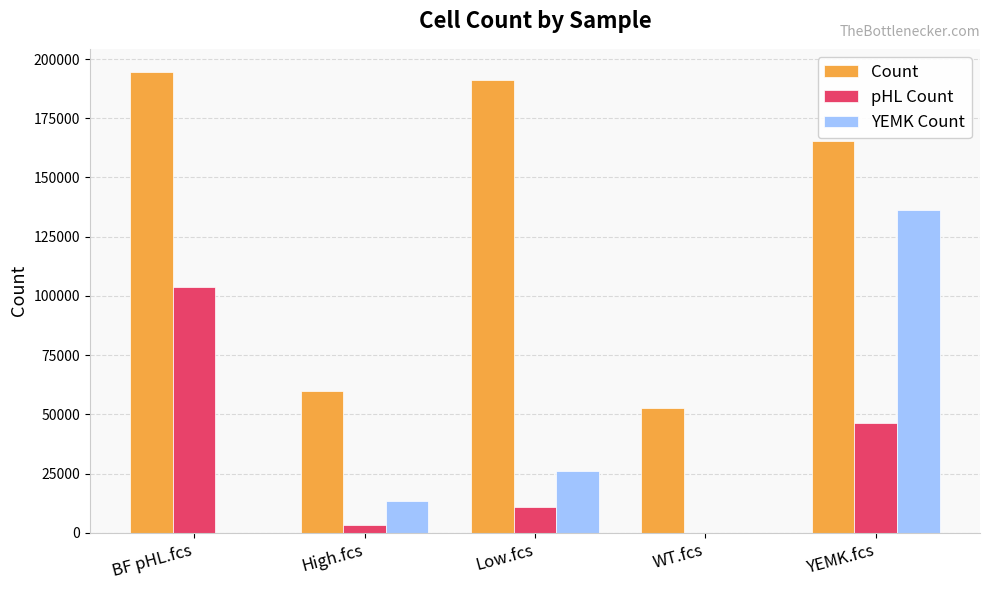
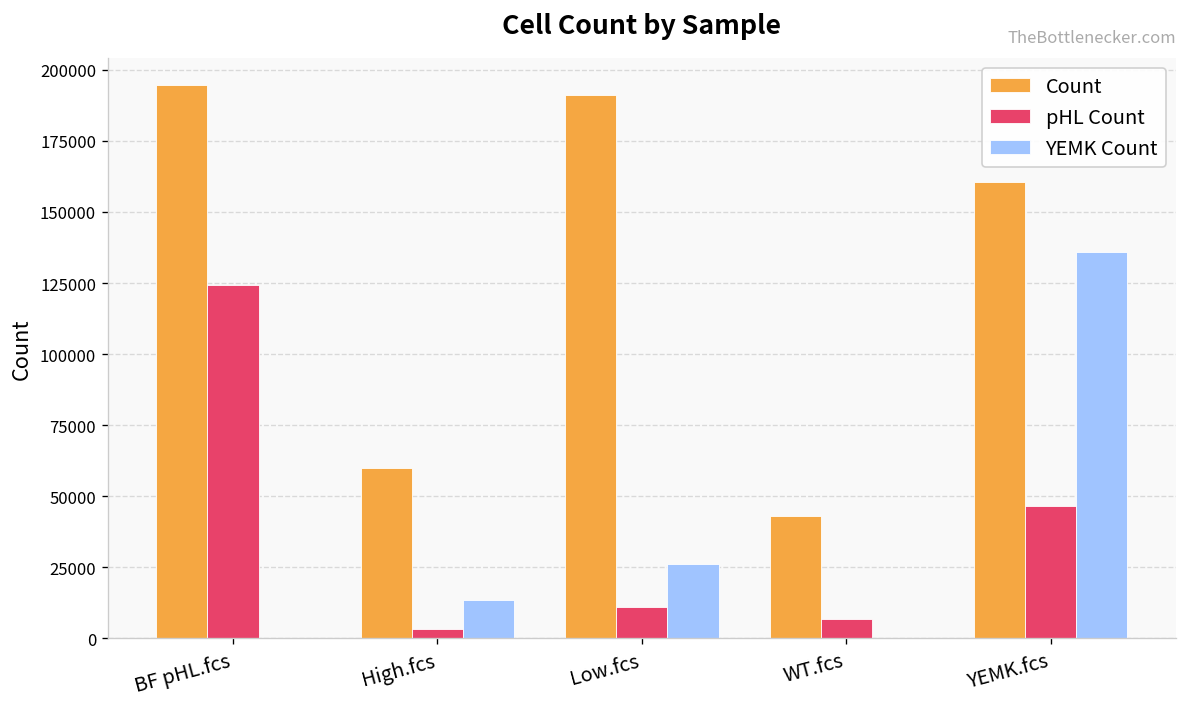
  {
    "Count": {
      "BF pHL.fcs": 195000,
      "High.fcs": 60000,
      "Low.fcs": 191000,
-     "WT.fcs": 53000,
-     "YEMK.fcs": 165000
+     "WT.fcs": 43000,
+     "YEMK.fcs": 160000
    },
    "pHL Count": {
-     "BF pHL.fcs": 104000,
+     "BF pHL.fcs": 124000,
      "High.fcs": 3000,
      "Low.fcs": 11000,
-     "WT.fcs": 0,
+     "WT.fcs": 7000,
      "YEMK.fcs": 46000
    },
    "YEMK Count": {
      "High.fcs": 13000,
      "Low.fcs": 26000,
      "WT.fcs": 0,
      "YEMK.fcs": 136000
    }
  }
